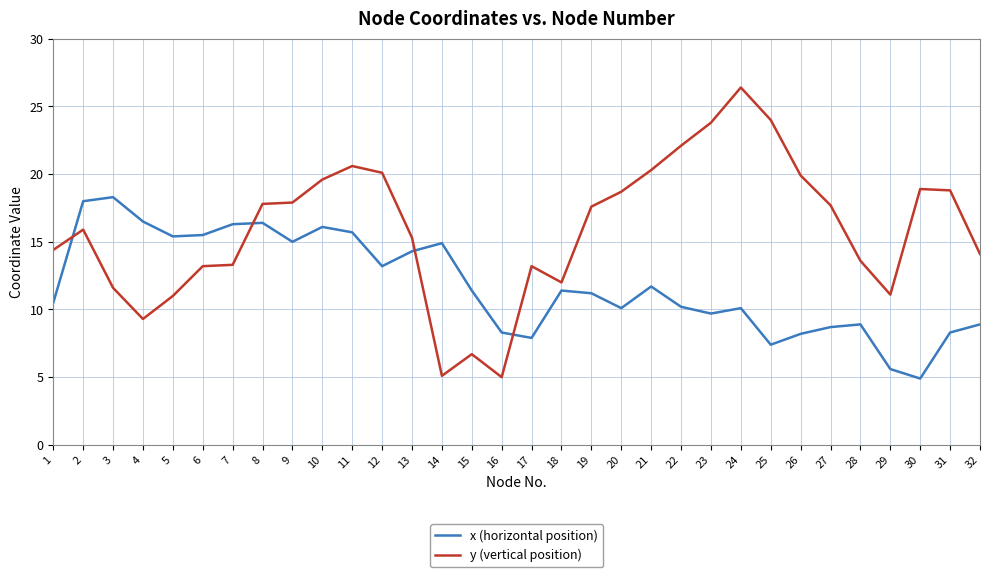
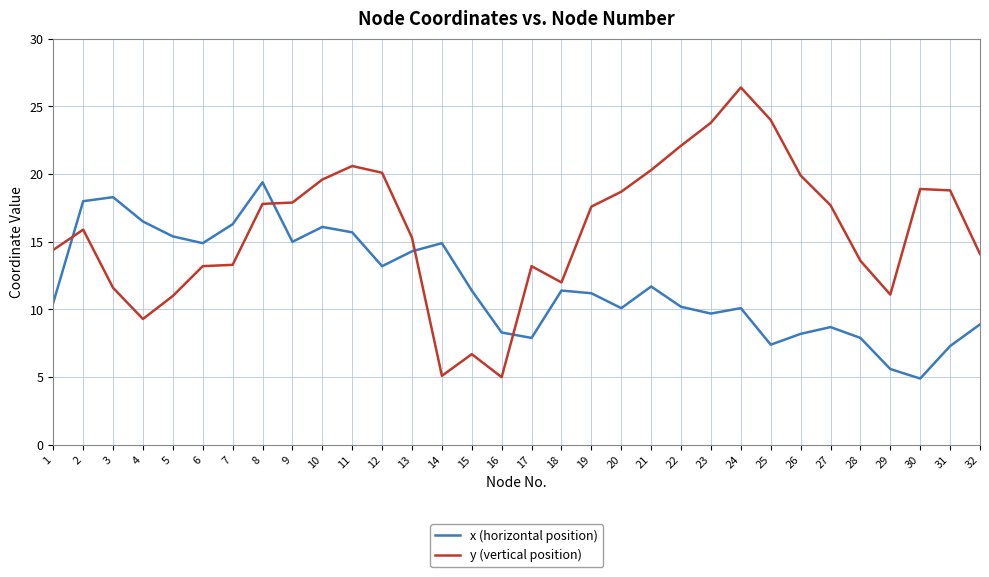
  {
    "x (horizontal position)": {
      "1": 10.5,
      "2": 18.0,
      "3": 18.3,
      "4": 16.5,
      "5": 15.4,
-     "6": 15.5,
+     "6": 14.9,
      "7": 16.3,
-     "8": 16.4,
+     "8": 19.4,
      "9": 15.0,
      "10": 16.1,
      "11": 15.7,
      "12": 13.2,
      "13": 14.3,
      "14": 14.9,
      "15": 11.4,
      "16": 8.3,
      "17": 7.9,
      "18": 11.4,
      "19": 11.2,
      "20": 10.1,
      "21": 11.7,
      "22": 10.2,
      "23": 9.7,
      "24": 10.1,
      "25": 7.4,
      "26": 8.2,
      "27": 8.7,
-     "28": 8.9,
+     "28": 7.9,
      "29": 5.6,
      "30": 4.9,
-     "31": 8.3,
+     "31": 7.3,
      "32": 8.9
    },
    "y (vertical position)": {
      "1": 14.4,
      "2": 15.9,
      "3": 11.6,
      "4": 9.3,
      "5": 11.0,
      "6": 13.2,
      "7": 13.3,
      "8": 17.8,
      "9": 17.9,
      "10": 19.6,
      "11": 20.6,
      "12": 20.1,
      "13": 15.3,
      "14": 5.1,
      "15": 6.7,
      "16": 5.0,
      "17": 13.2,
      "18": 12.0,
      "19": 17.6,
      "20": 18.7,
      "21": 20.3,
      "22": 22.1,
      "23": 23.8,
      "24": 26.4,
      "25": 24.0,
      "26": 19.9,
      "27": 17.7,
      "28": 13.6,
      "29": 11.1,
      "30": 18.9,
      "31": 18.8,
      "32": 14.1
    }
  }
